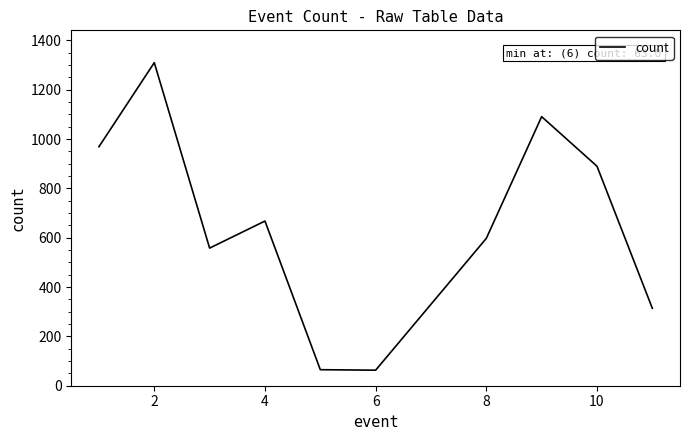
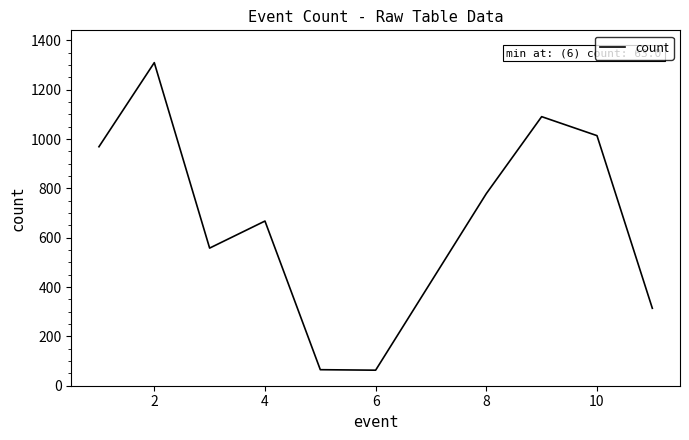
  {
    "2": 1310,
    "4": 670,
    "6": 60,
-   "8": 600,
-   "10": 890
+   "8": 780,
+   "10": 1010
  }
